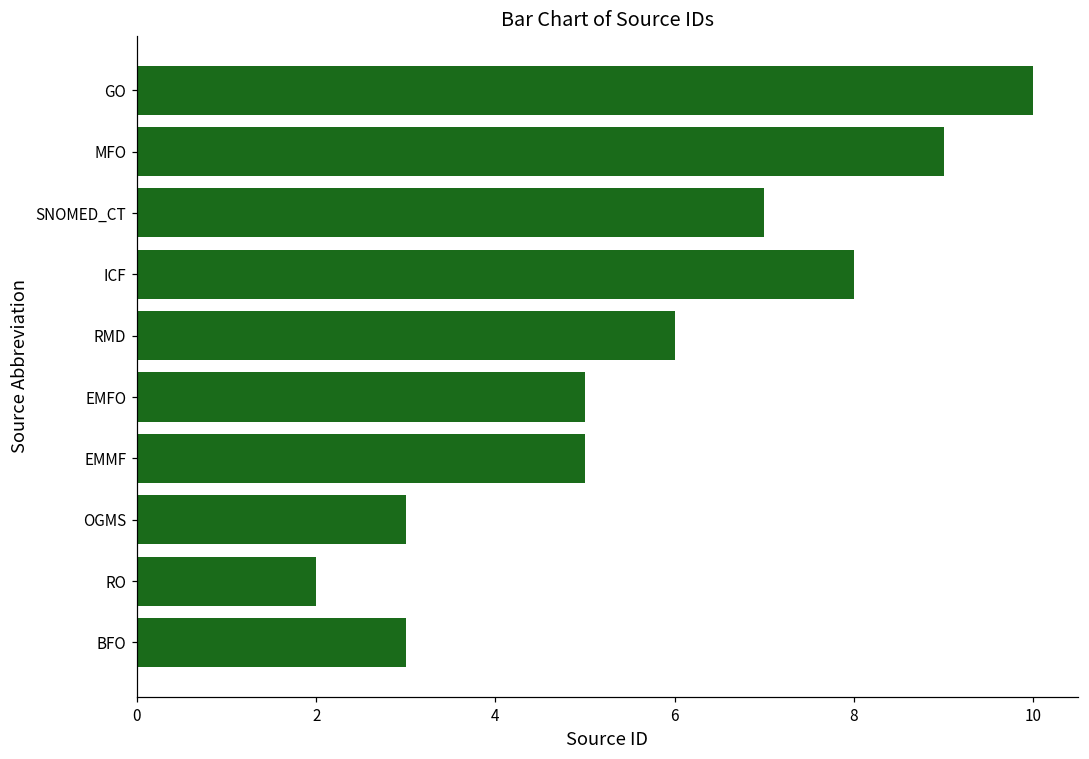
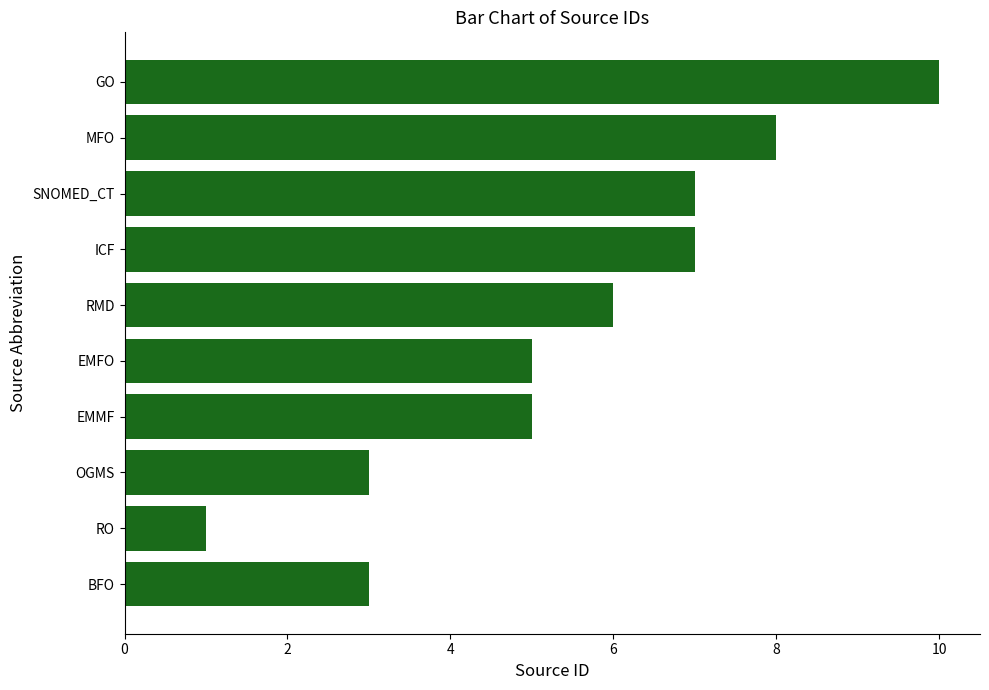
  {
    "GO": 10,
-   "MFO": 9,
+   "MFO": 8,
    "SNOMED_CT": 7,
-   "ICF": 8,
+   "ICF": 7,
    "RMD": 6,
    "EMFO": 5,
    "EMMF": 5,
    "OGMS": 3,
-   "RO": 2,
+   "RO": 1,
    "BFO": 3
  }
